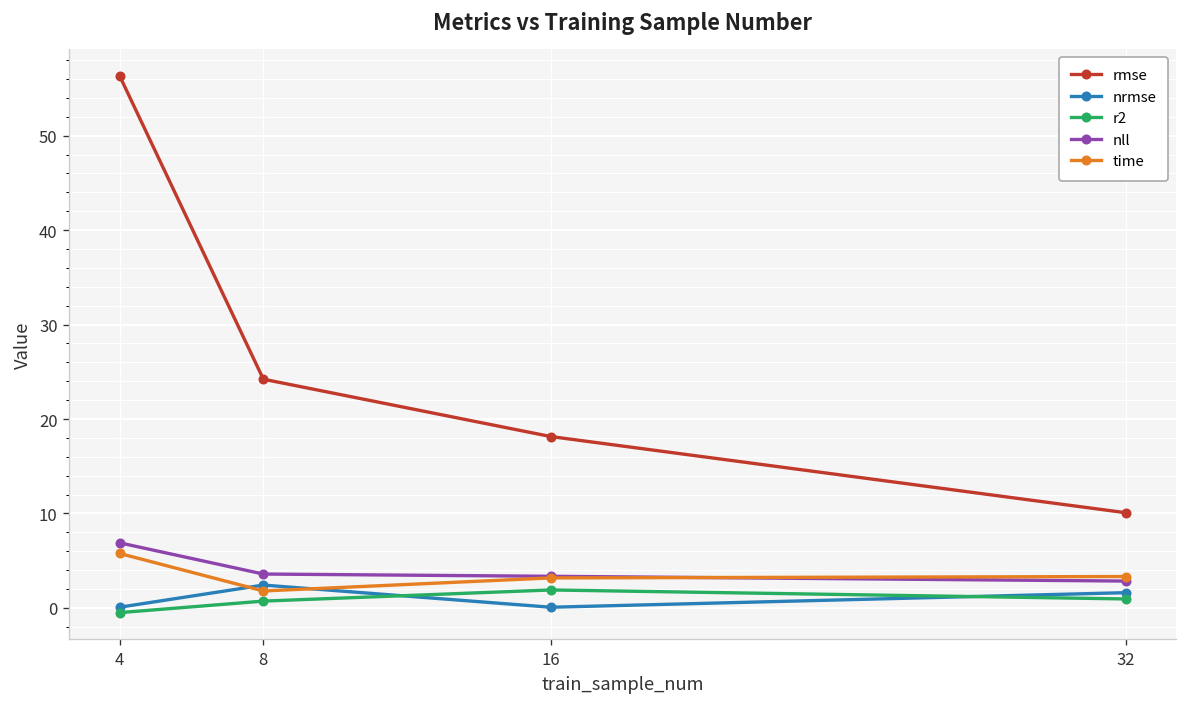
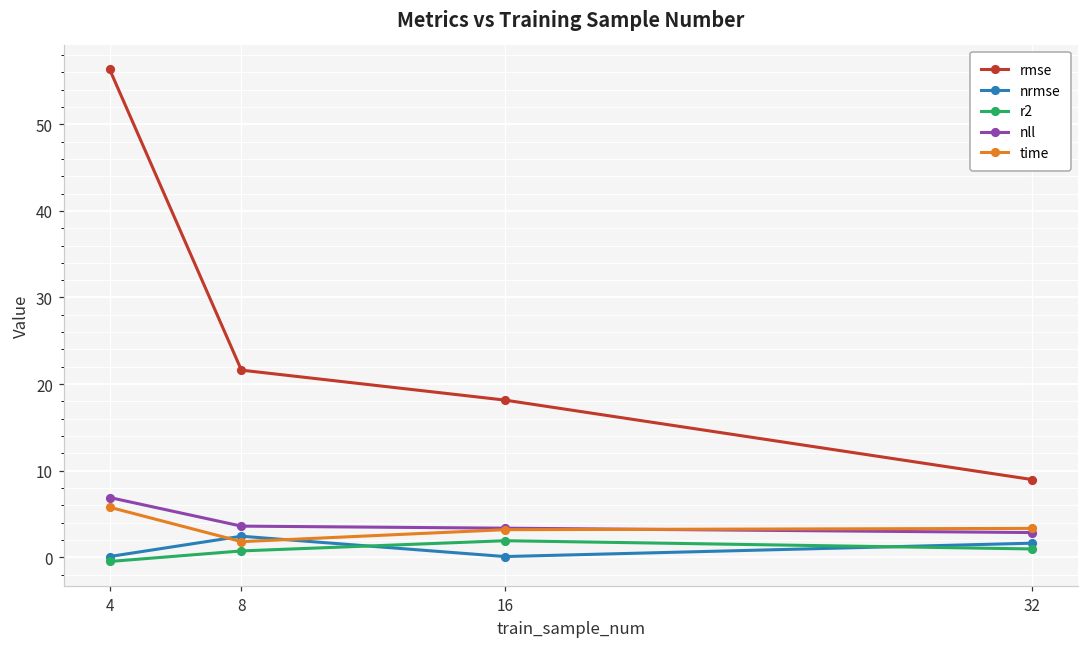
  {
    "rmse": {
      "4": 56,
-     "8": 24,
+     "8": 22,
      "16": 18,
-     "32": 10
+     "32": 9
    },
    "nrmse": {
      "4": 0,
      "8": 2,
      "16": 0,
      "32": 2
    },
    "r2": {
      "4": 0,
      "8": 1,
      "16": 2,
      "32": 1
    },
    "nll": {
      "4": 7,
      "8": 4,
      "32": 3
    },
    "time": {
      "4": 6,
      "8": 2,
      "32": 3
    }
  }
